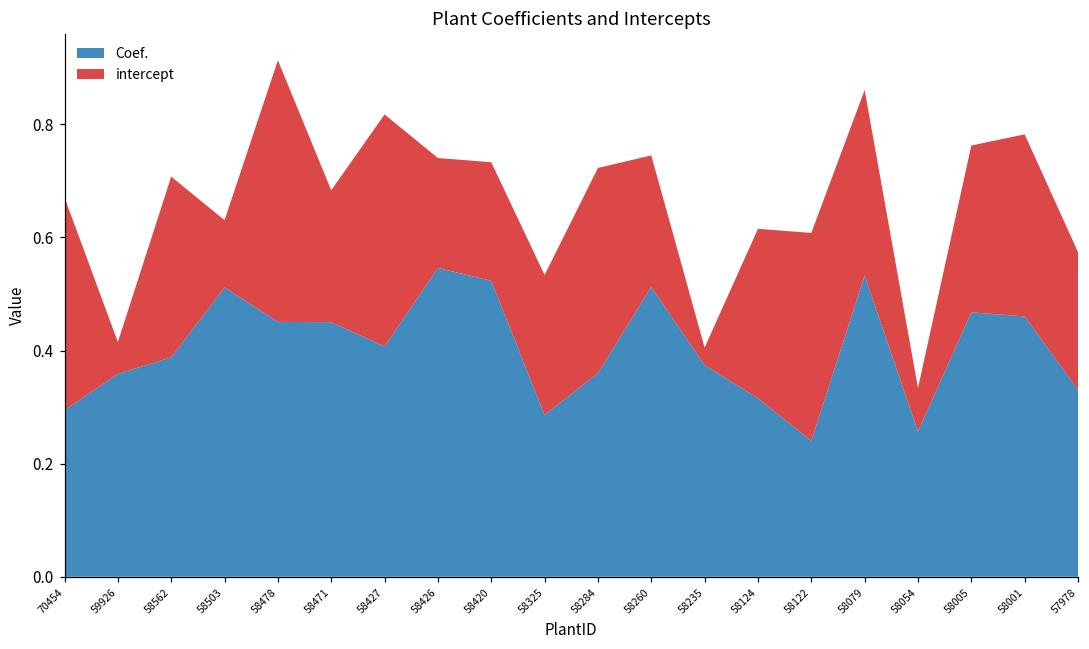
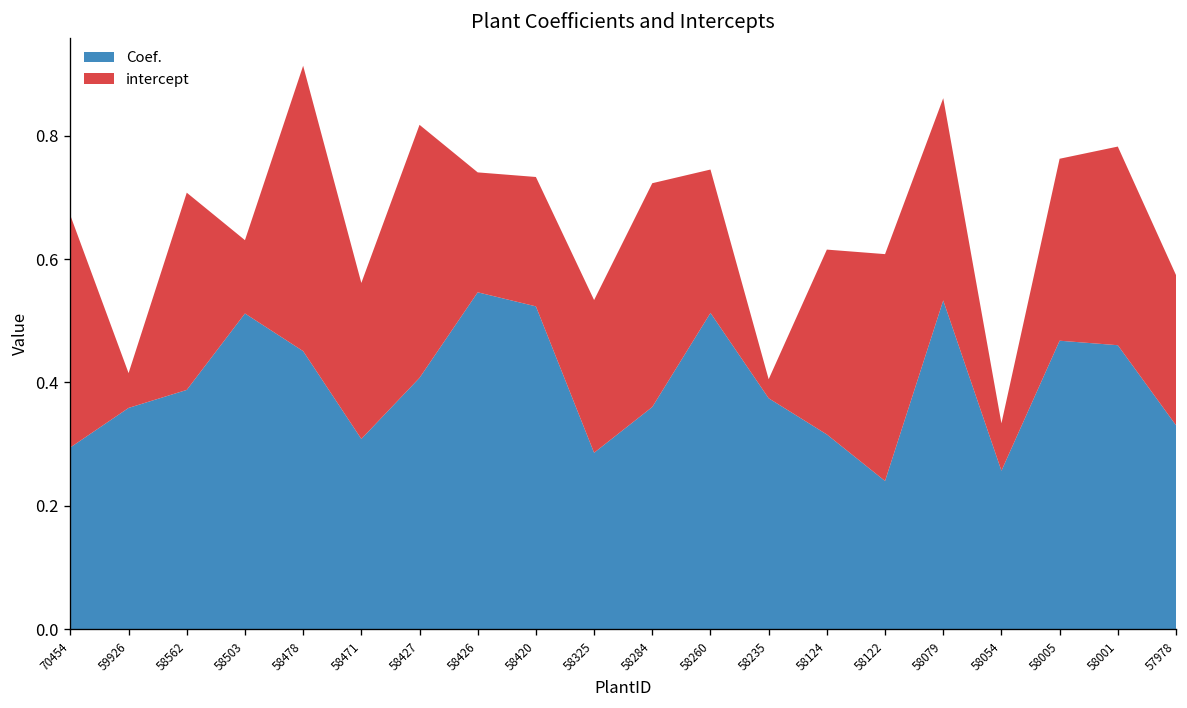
  {
    "Coef.": {
      "70454": 0.29,
      "59926": 0.36,
      "58562": 0.39,
      "58503": 0.51,
      "58478": 0.45,
-     "58471": 0.45,
+     "58471": 0.31,
      "58427": 0.41,
      "58426": 0.55,
      "58420": 0.52,
      "58325": 0.29,
      "58284": 0.36,
      "58260": 0.51,
      "58235": 0.37,
      "58124": 0.32,
      "58122": 0.24,
      "58079": 0.53,
      "58054": 0.26,
      "58005": 0.47,
      "58001": 0.46,
      "57978": 0.33
    },
    "intercept": {
      "70454": 0.38,
      "59926": 0.06,
      "58562": 0.32,
      "58503": 0.12,
      "58478": 0.46,
-     "58471": 0.23,
+     "58471": 0.25,
      "58427": 0.41,
      "58426": 0.19,
      "58420": 0.21,
      "58325": 0.25,
      "58284": 0.36,
      "58260": 0.23,
      "58235": 0.03,
      "58124": 0.30,
      "58122": 0.37,
      "58079": 0.33,
      "58054": 0.08,
      "58005": 0.29,
      "58001": 0.32,
      "57978": 0.24
    }
  }
